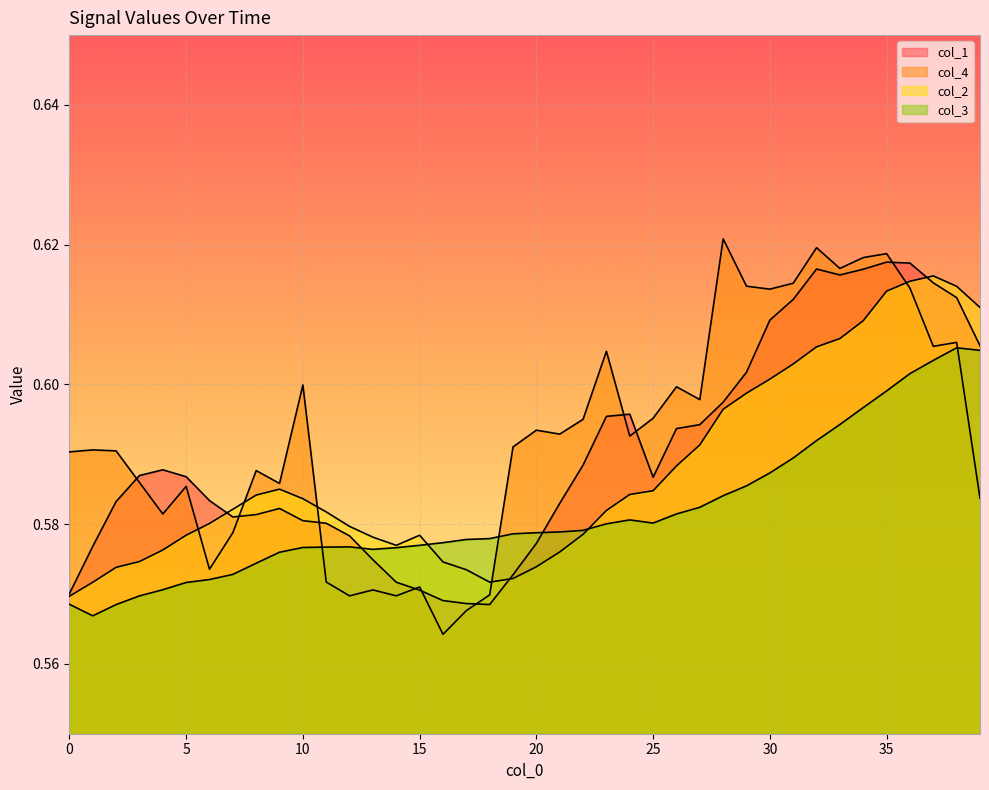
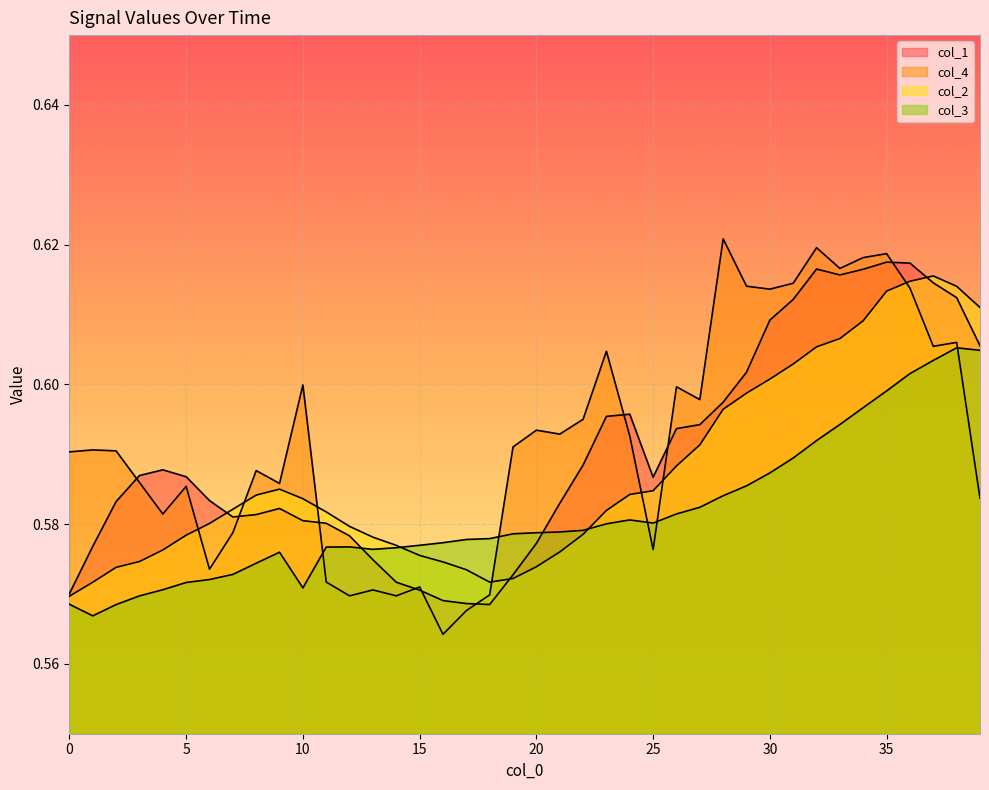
  {
    "col_1": {
      "5": 0.587,
      "10": 0.580,
      "15": 0.571,
      "20": 0.577,
      "25": 0.587,
      "30": 0.609,
      "35": 0.618
    },
    "col_4": {
      "0": 0.590,
      "5": 0.585,
      "10": 0.600,
      "15": 0.571,
      "20": 0.593,
-     "25": 0.595,
+     "25": 0.576,
      "30": 0.614,
      "35": 0.619
    },
    "col_2": {
      "5": 0.578,
      "10": 0.584,
-     "15": 0.578,
+     "15": 0.576,
      "20": 0.574,
      "25": 0.585,
      "30": 0.601,
      "35": 0.613
    },
    "col_3": {
      "0": 0.569,
      "5": 0.572,
-     "10": 0.577,
+     "10": 0.571,
      "15": 0.577,
      "20": 0.579,
      "25": 0.580,
      "30": 0.587,
      "35": 0.599
    }
  }
